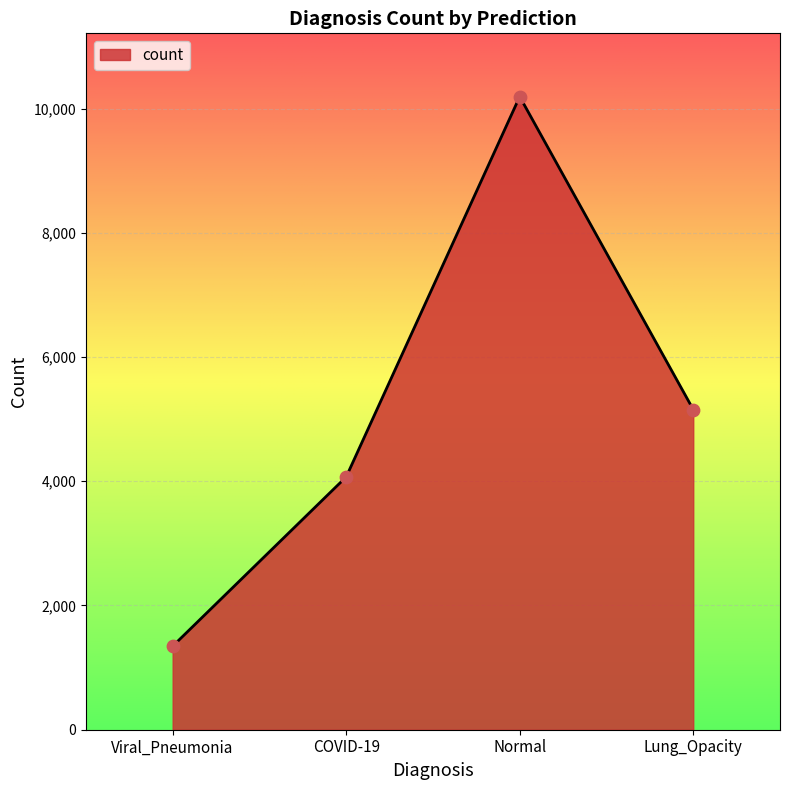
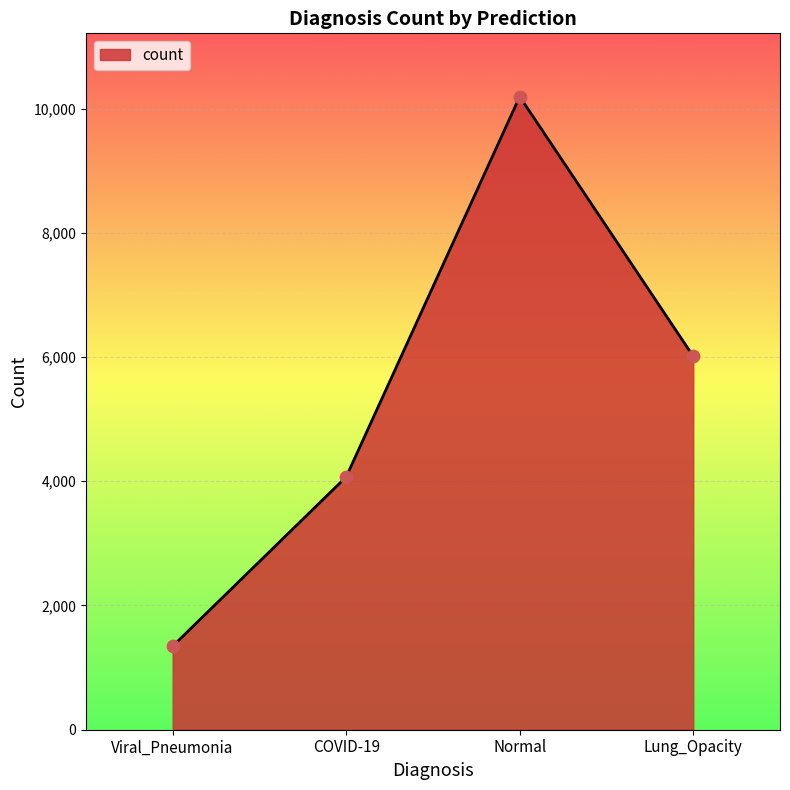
  {
    "Viral_Pneumonia": "1,300",
    "COVID-19": "4,100",
    "Normal": "10,200",
-   "Lung_Opacity": "5,200"
+   "Lung_Opacity": "6,000"
  }
